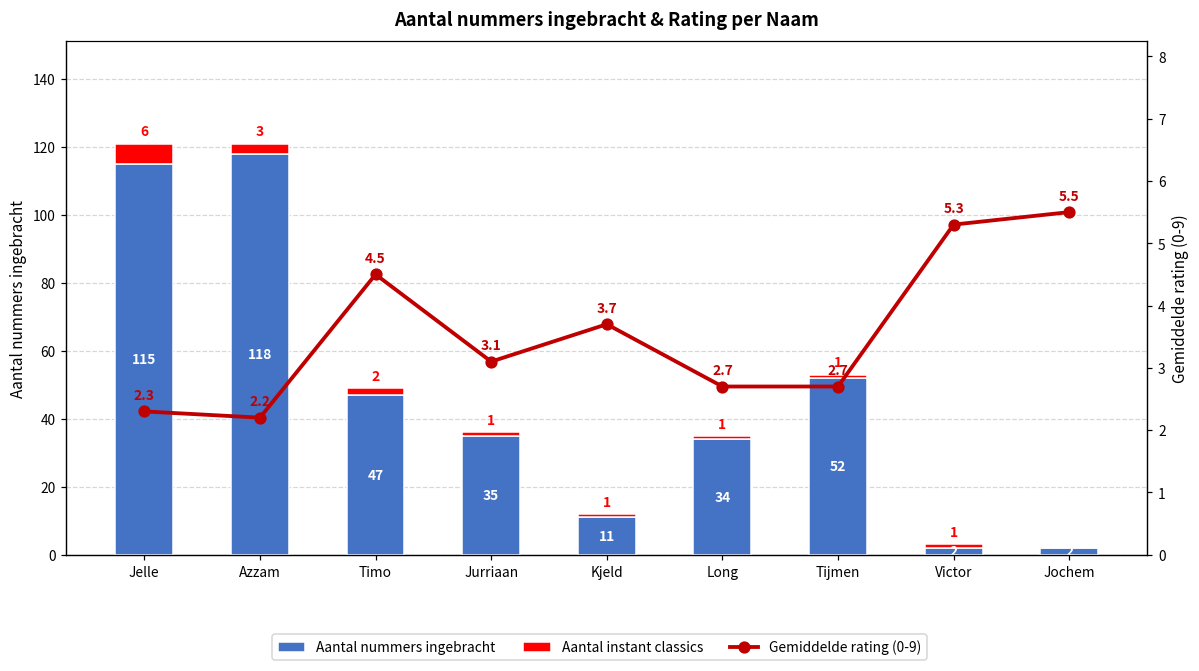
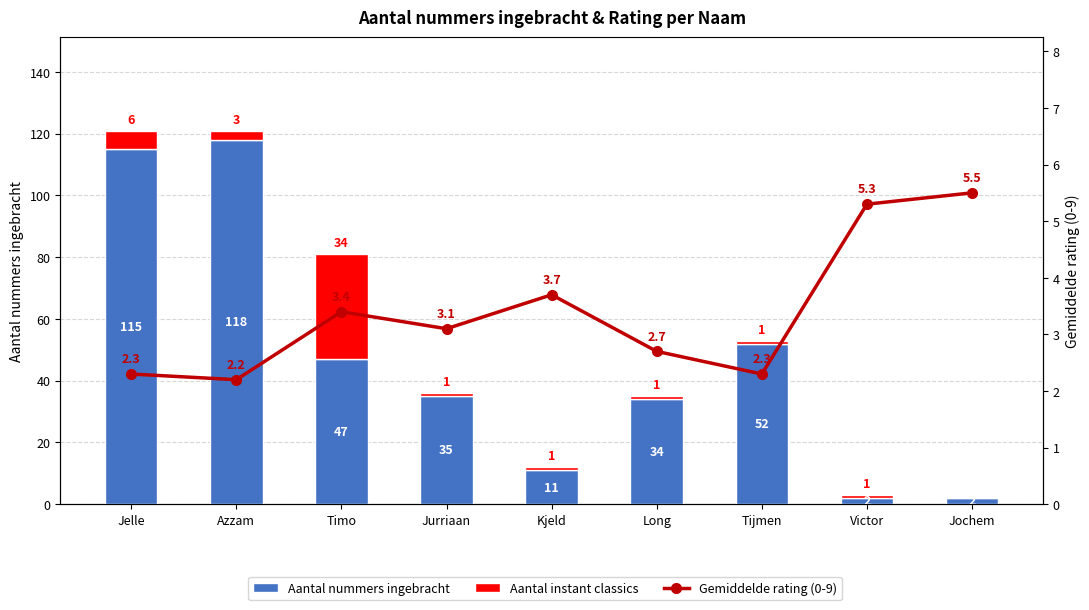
  {
    "Aantal nummers ingebracht": {
      "Jelle": 115,
      "Azzam": 118,
      "Timo": 47,
      "Jurriaan": 35,
      "Kjeld": 11,
      "Long": 34,
      "Tijmen": 52
    },
    "Aantal instant classics": {
      "Jelle": 6,
      "Azzam": 3,
-     "Timo": 2,
+     "Timo": 34,
      "Jurriaan": 1,
      "Kjeld": 1,
      "Long": 1,
      "Victor": 1
    },
    "Gemiddelde rating (0-9)": {
      "Jelle": 2.3,
      "Azzam": 2.2,
-     "Timo": 4.5,
+     "Timo": 3.4,
      "Jurriaan": 3.1,
      "Kjeld": 3.7,
      "Long": 2.7,
-     "Tijmen": 2.7,
+     "Tijmen": 2.3,
      "Victor": 5.3,
      "Jochem": 5.5
    }
  }
